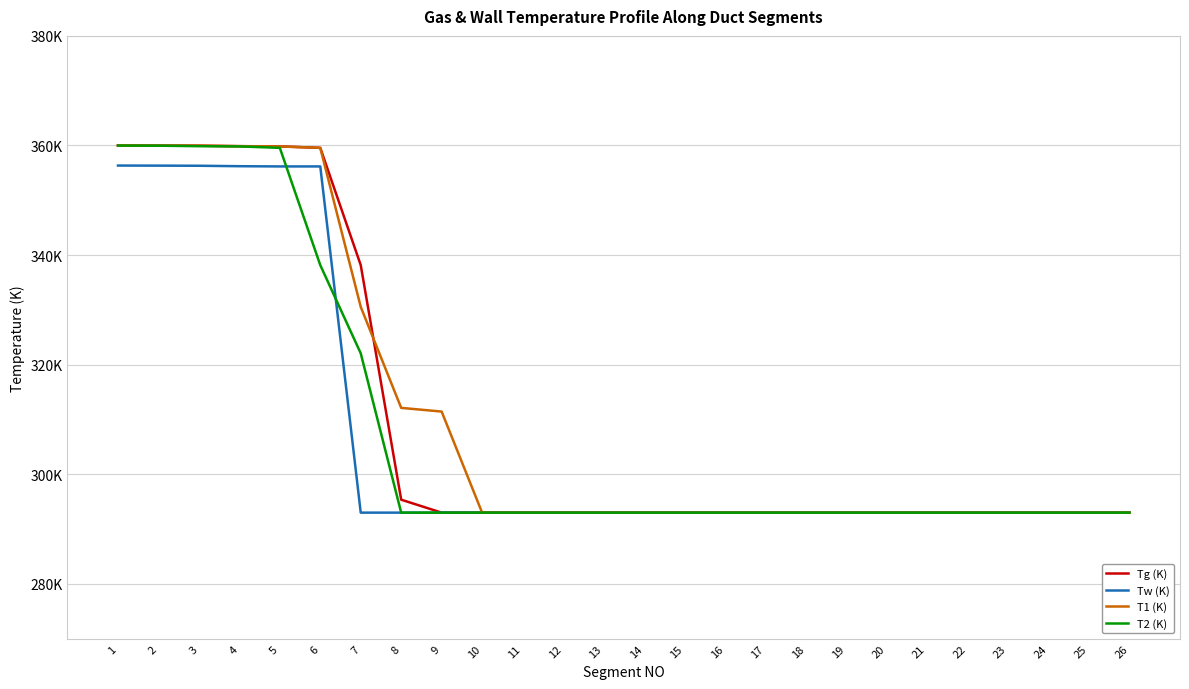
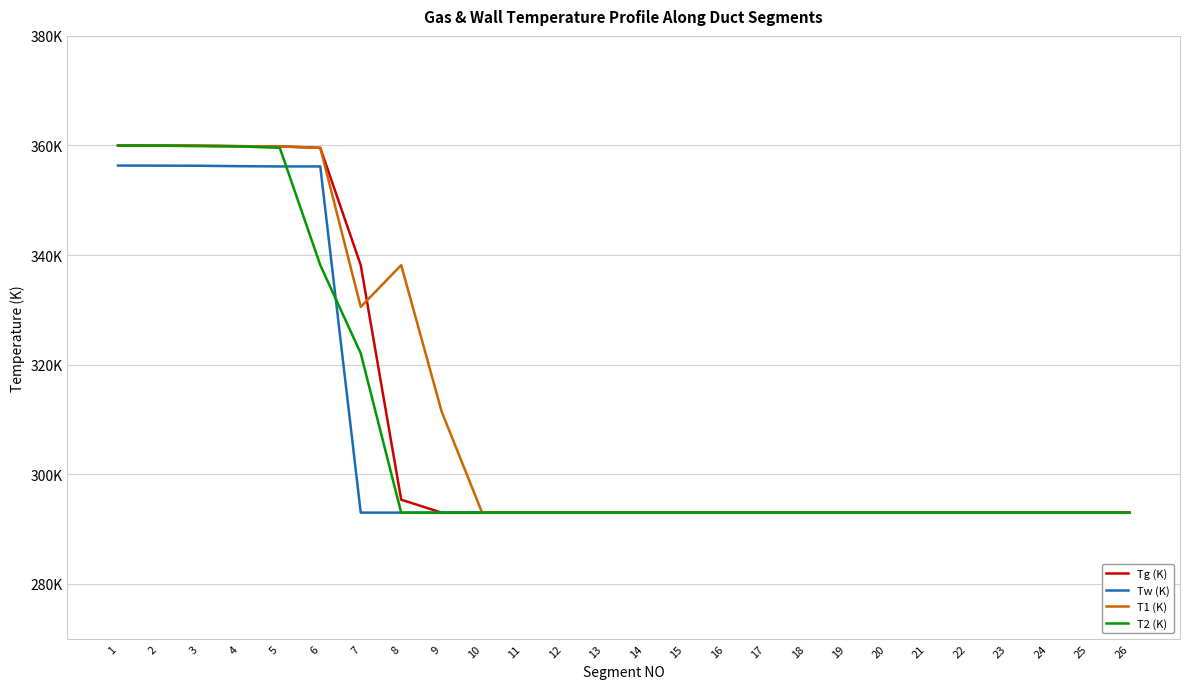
  {
    "Tg (K)": {
      "7": 338000,
      "8": 295000
    },
    "Tw (K)": {
      "1": 356000,
      "2": 356000,
      "3": 356000,
      "4": 356000,
      "5": 356000,
      "6": 356000,
      "7": 293000
    },
    "T1 (K)": {
      "7": 331000,
-     "8": 312000,
+     "8": 338000,
      "9": 311000
    },
    "T2 (K)": {
      "6": 338000,
      "7": 322000
    }
  }
